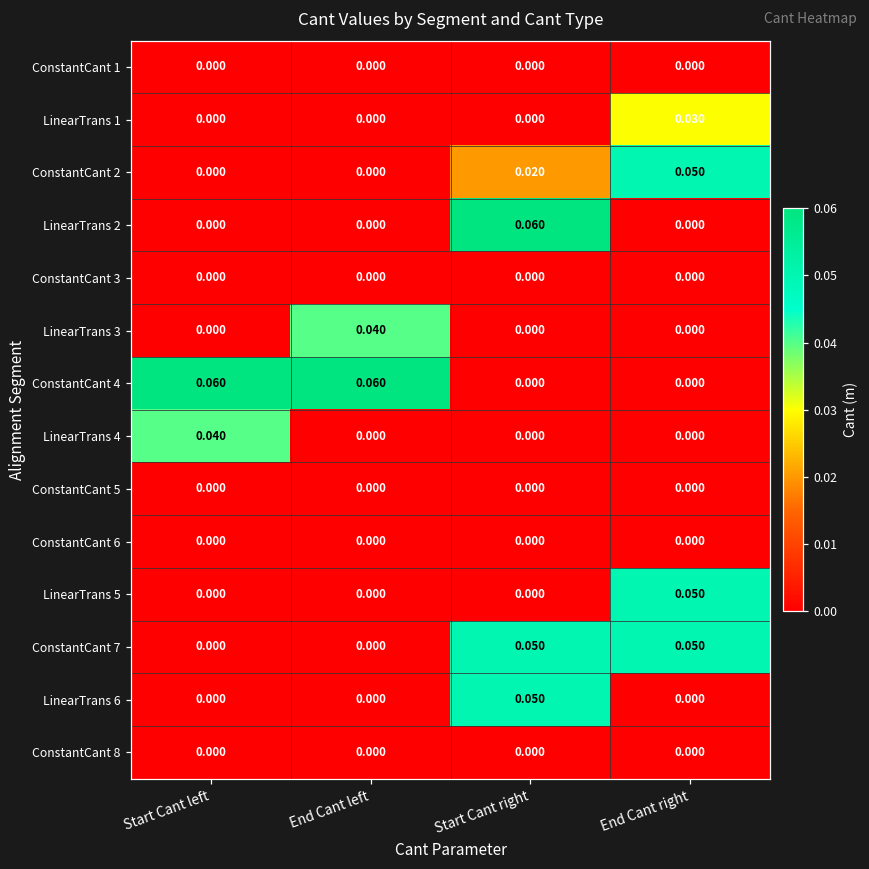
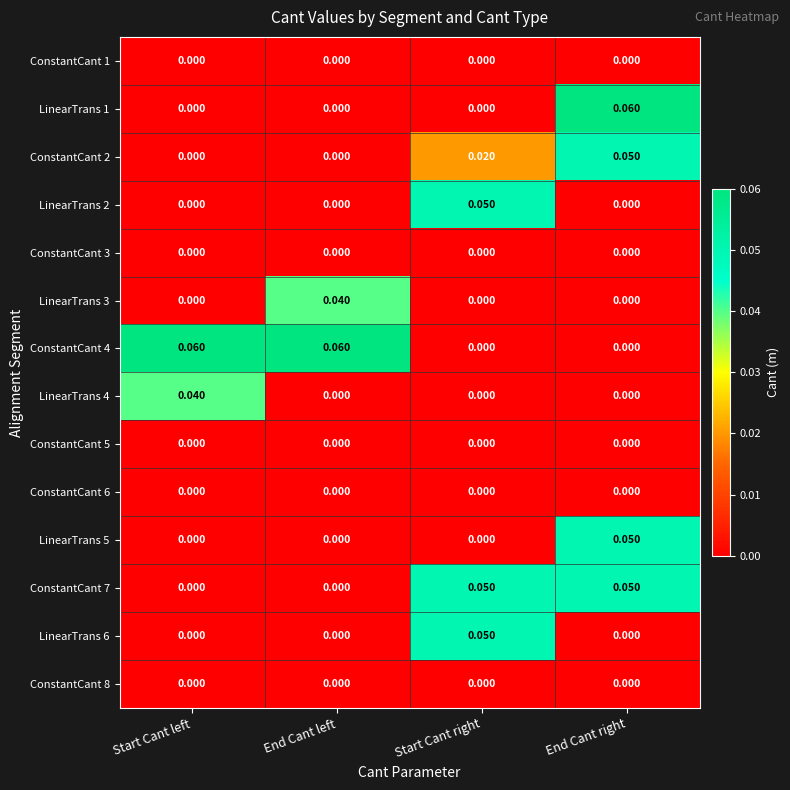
  {
    "ConstantCant 1": {
      "Start Cant left": 0.000,
      "End Cant left": 0.000,
      "Start Cant right": 0.000,
      "End Cant right": 0.000
    },
    "LinearTrans 1": {
      "Start Cant left": 0.000,
      "End Cant left": 0.000,
      "Start Cant right": 0.000,
-     "End Cant right": 0.030
+     "End Cant right": 0.060
    },
    "ConstantCant 2": {
      "Start Cant left": 0.000,
      "End Cant left": 0.000,
      "Start Cant right": 0.020,
      "End Cant right": 0.050
    },
    "LinearTrans 2": {
      "Start Cant left": 0.000,
      "End Cant left": 0.000,
-     "Start Cant right": 0.060,
+     "Start Cant right": 0.050,
      "End Cant right": 0.000
    },
    "ConstantCant 3": {
      "Start Cant left": 0.000,
      "End Cant left": 0.000,
      "Start Cant right": 0.000,
      "End Cant right": 0.000
    },
    "LinearTrans 3": {
      "Start Cant left": 0.000,
      "End Cant left": 0.040,
      "Start Cant right": 0.000,
      "End Cant right": 0.000
    },
    "ConstantCant 4": {
      "Start Cant left": 0.060,
      "End Cant left": 0.060,
      "Start Cant right": 0.000,
      "End Cant right": 0.000
    },
    "LinearTrans 4": {
      "Start Cant left": 0.040,
      "End Cant left": 0.000,
      "Start Cant right": 0.000,
      "End Cant right": 0.000
    },
    "ConstantCant 5": {
      "Start Cant left": 0.000,
      "End Cant left": 0.000,
      "Start Cant right": 0.000,
      "End Cant right": 0.000
    },
    "ConstantCant 6": {
      "Start Cant left": 0.000,
      "End Cant left": 0.000,
      "Start Cant right": 0.000,
      "End Cant right": 0.000
    },
    "LinearTrans 5": {
      "Start Cant left": 0.000,
      "End Cant left": 0.000,
      "Start Cant right": 0.000,
      "End Cant right": 0.050
    },
    "ConstantCant 7": {
      "Start Cant left": 0.000,
      "End Cant left": 0.000,
      "Start Cant right": 0.050,
      "End Cant right": 0.050
    },
    "LinearTrans 6": {
      "Start Cant left": 0.000,
      "End Cant left": 0.000,
      "Start Cant right": 0.050,
      "End Cant right": 0.000
    },
    "ConstantCant 8": {
      "Start Cant left": 0.000,
      "End Cant left": 0.000,
      "Start Cant right": 0.000,
      "End Cant right": 0.000
    }
  }
